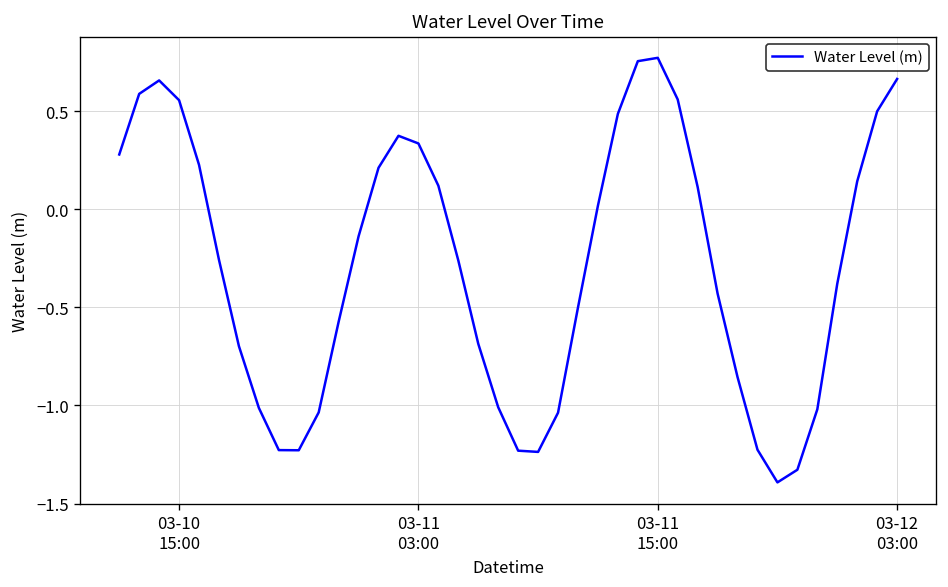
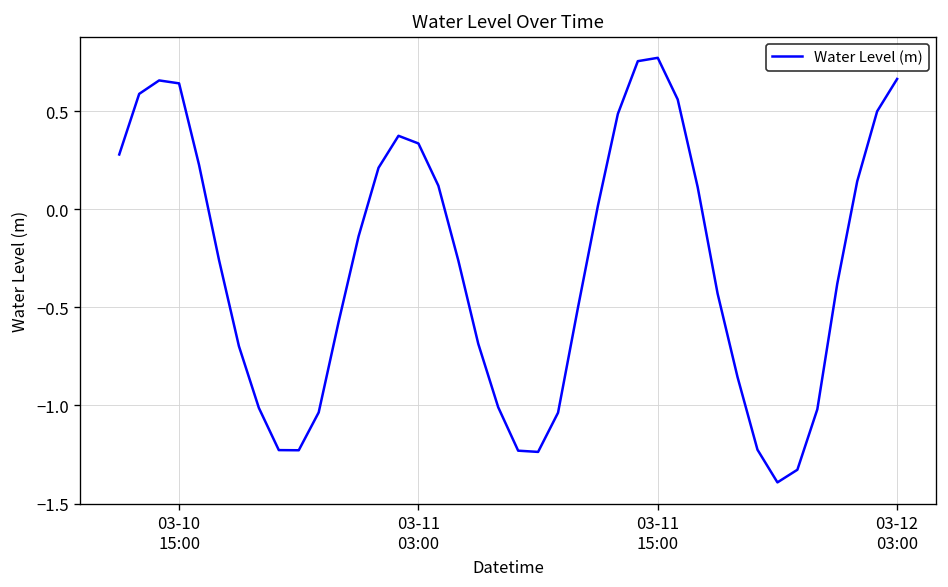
  {
-   "03-10 15:00": 0.56,
+   "03-10 15:00": 0.64,
    "03-11 03:00": 0.34,
    "03-11 15:00": 0.77,
    "03-12 03:00": 0.66
  }
